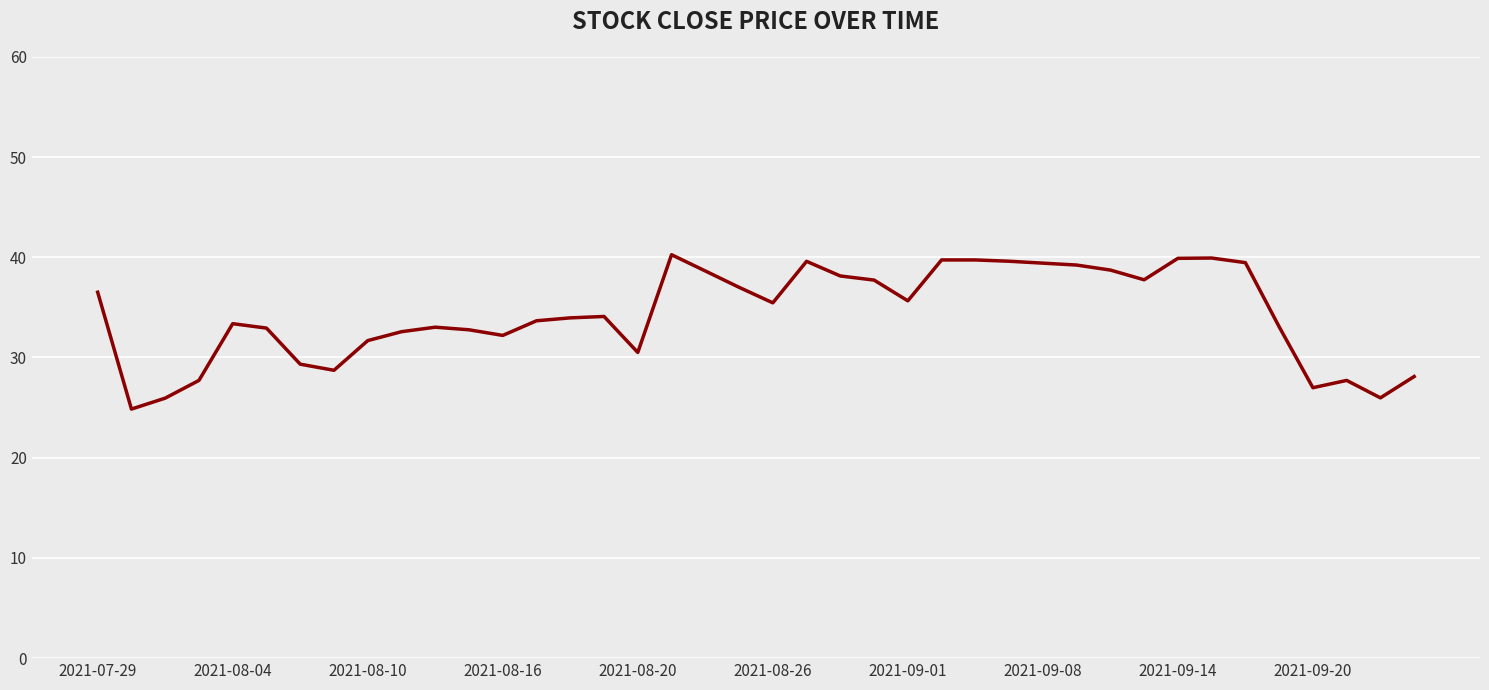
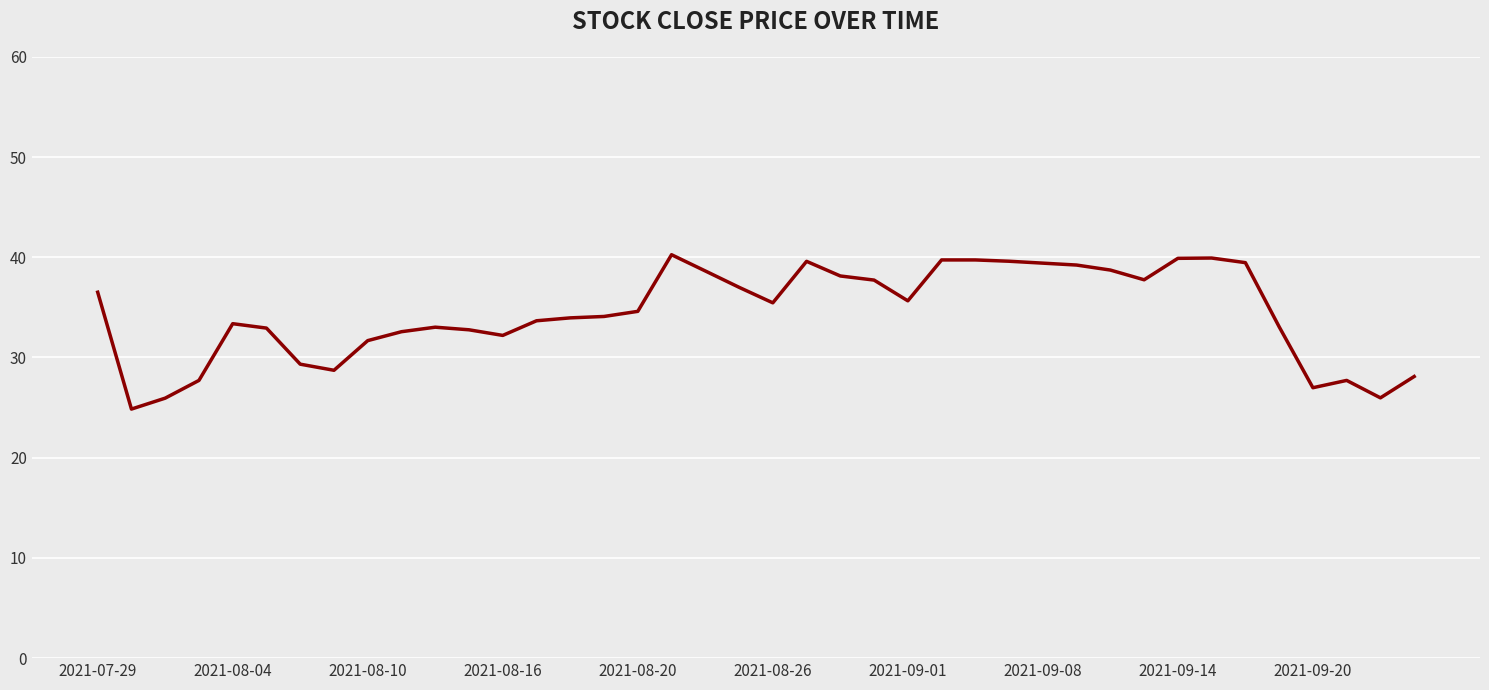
  {
    "2021-07-29": 36.5,
    "2021-08-04": 33.4,
    "2021-08-10": 31.7,
    "2021-08-16": 32.2,
-   "2021-08-20": 30.5,
+   "2021-08-20": 34.6,
    "2021-08-26": 35.5,
    "2021-09-01": 35.7,
    "2021-09-08": 39.4,
    "2021-09-14": 39.9,
    "2021-09-20": 27.0
  }
